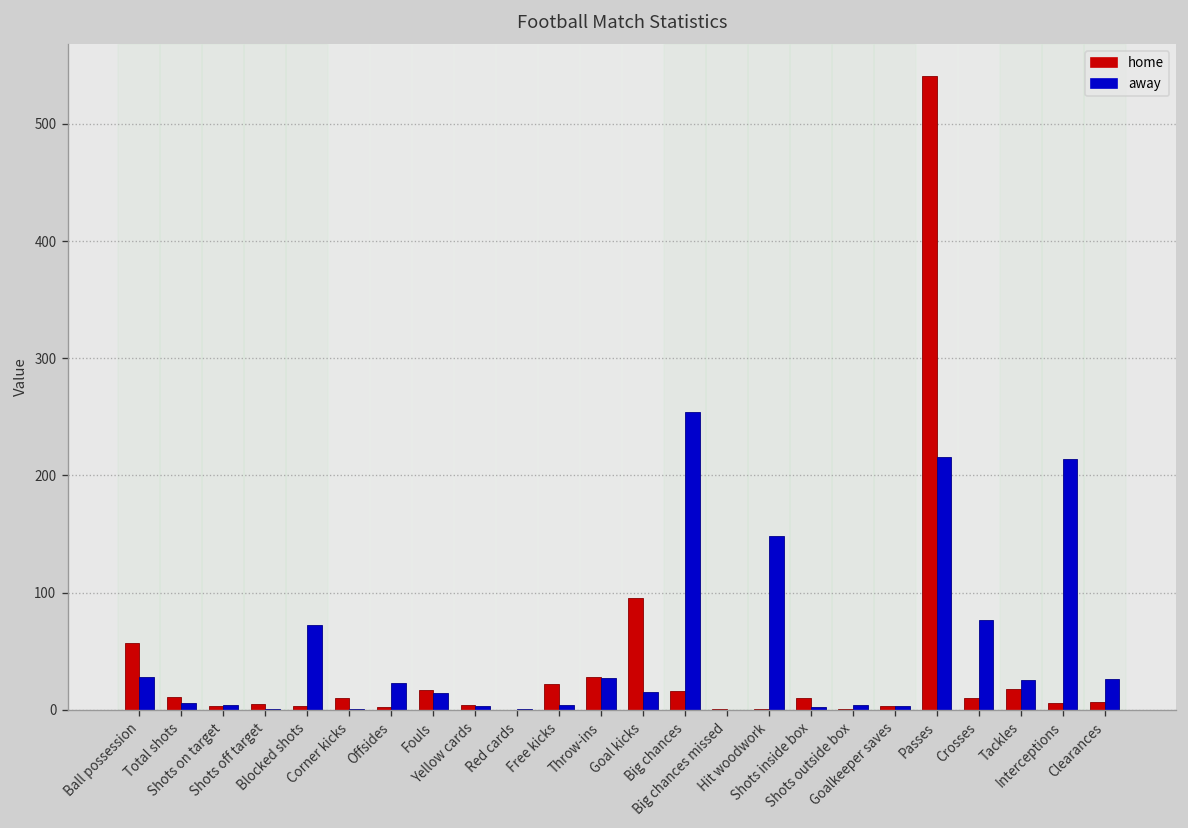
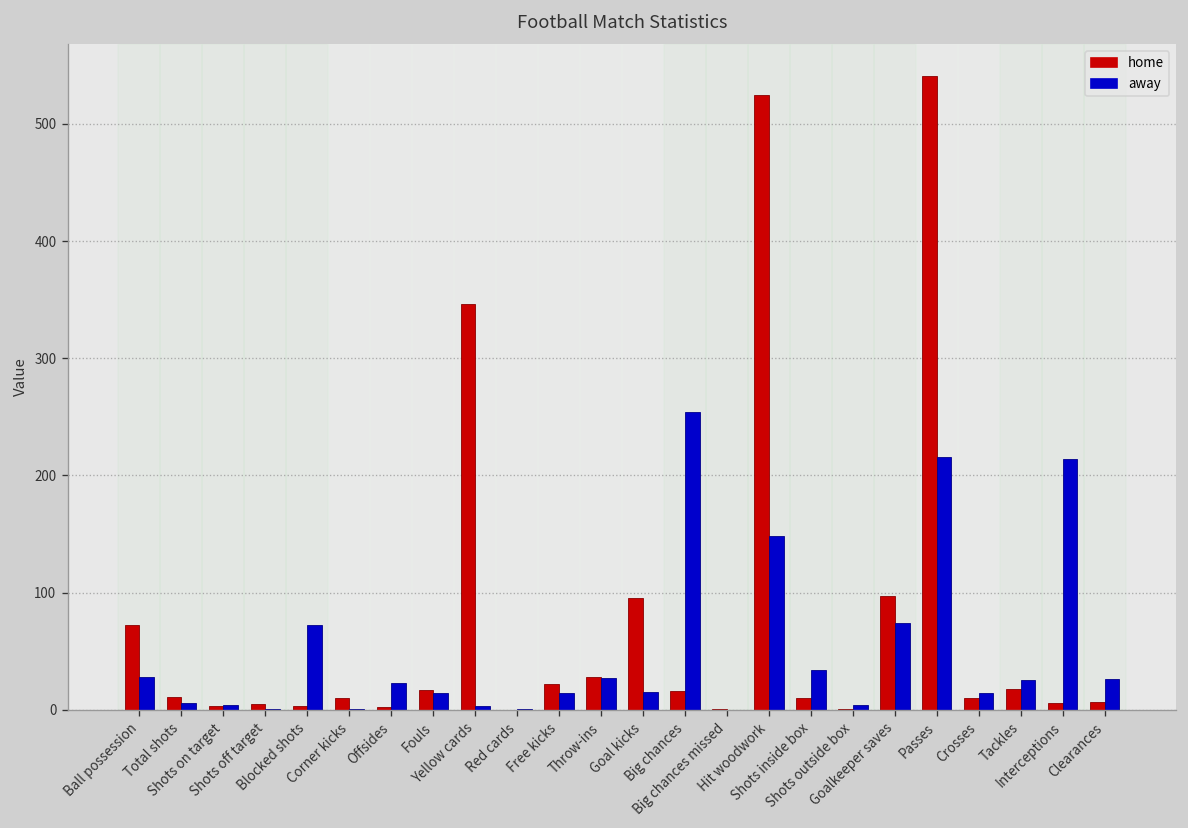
  {
    "home": {
-     "Ball possession": 60,
+     "Ball possession": 70,
      "Total shots": 10,
      "Shots on target": 0,
      "Shots off target": 10,
      "Blocked shots": 0,
      "Corner kicks": 10,
      "Fouls": 20,
-     "Yellow cards": 0,
+     "Yellow cards": 350,
      "Red cards": 0,
      "Free kicks": 20,
      "Throw-ins": 30,
      "Goal kicks": 100,
      "Big chances": 20,
-     "Hit woodwork": 0,
+     "Hit woodwork": 530,
      "Shots inside box": 10,
-     "Goalkeeper saves": 0,
+     "Goalkeeper saves": 100,
      "Passes": 540,
      "Crosses": 10,
      "Tackles": 20,
      "Interceptions": 10,
      "Clearances": 10
    },
    "away": {
      "Ball possession": 30,
      "Total shots": 10,
      "Shots on target": 0,
      "Blocked shots": 70,
      "Offsides": 20,
      "Fouls": 10,
      "Yellow cards": 0,
-     "Free kicks": 0,
+     "Free kicks": 10,
      "Throw-ins": 30,
      "Goal kicks": 20,
      "Big chances": 250,
      "Big chances missed": 0,
      "Hit woodwork": 150,
-     "Shots inside box": 0,
+     "Shots inside box": 30,
      "Shots outside box": 0,
-     "Goalkeeper saves": 0,
+     "Goalkeeper saves": 70,
      "Passes": 220,
-     "Crosses": 80,
+     "Crosses": 10,
      "Tackles": 30,
      "Interceptions": 210,
      "Clearances": 30
    }
  }
